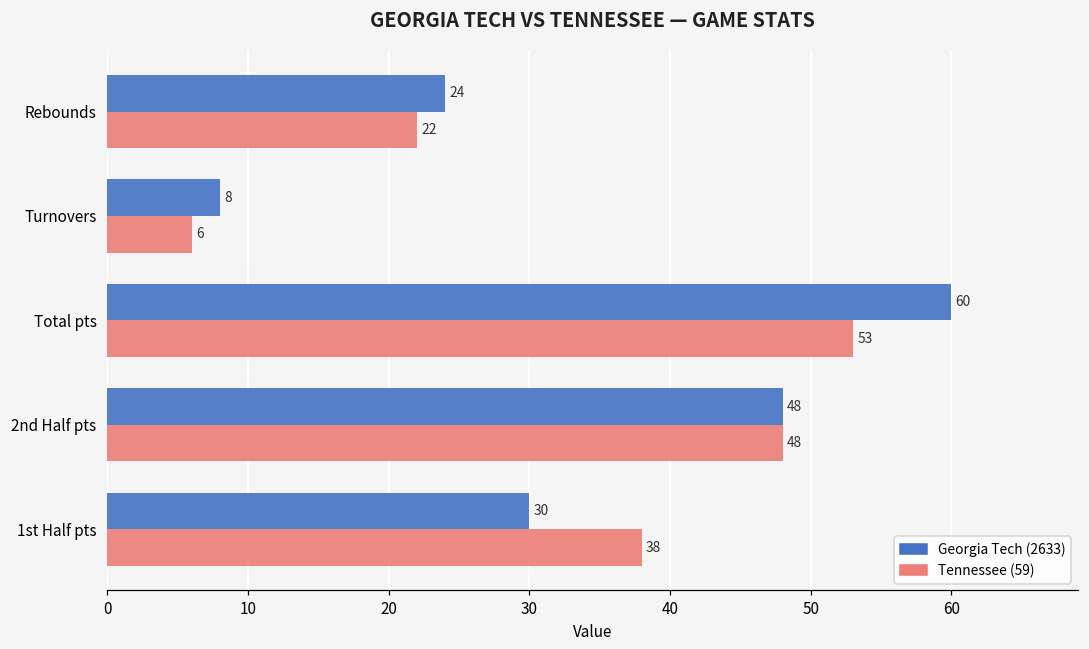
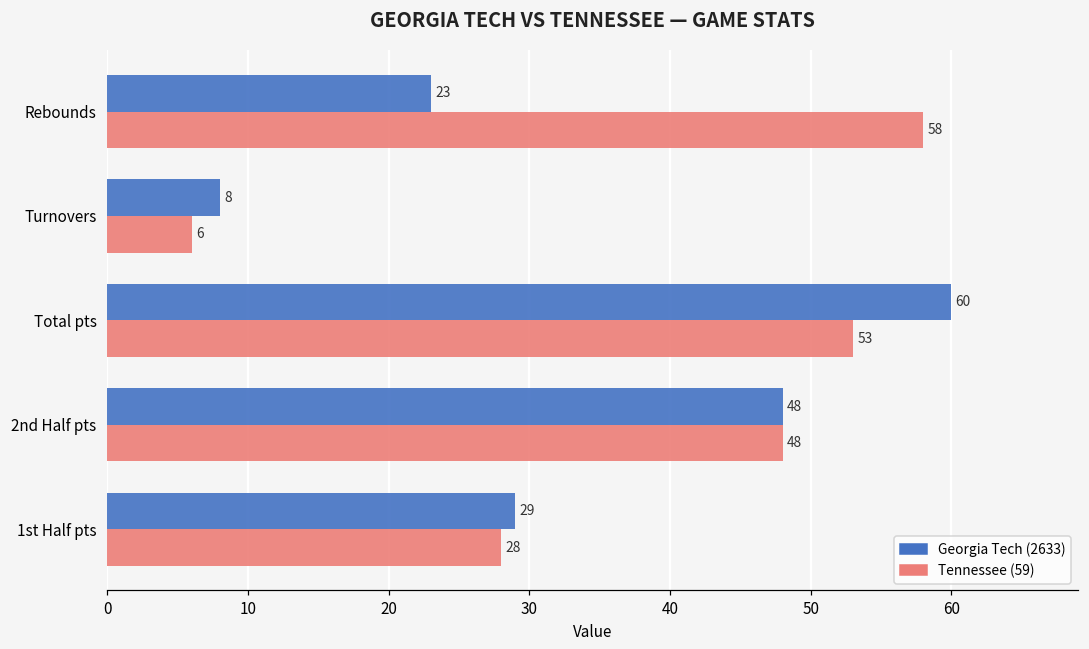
  {
    "Georgia Tech (2633)": {
-     "Rebounds": 24,
+     "Rebounds": 23,
      "Turnovers": 8,
      "Total pts": 60,
      "2nd Half pts": 48,
-     "1st Half pts": 30
+     "1st Half pts": 29
    },
    "Tennessee (59)": {
-     "Rebounds": 22,
+     "Rebounds": 58,
      "Turnovers": 6,
      "Total pts": 53,
      "2nd Half pts": 48,
-     "1st Half pts": 38
+     "1st Half pts": 28
    }
  }
